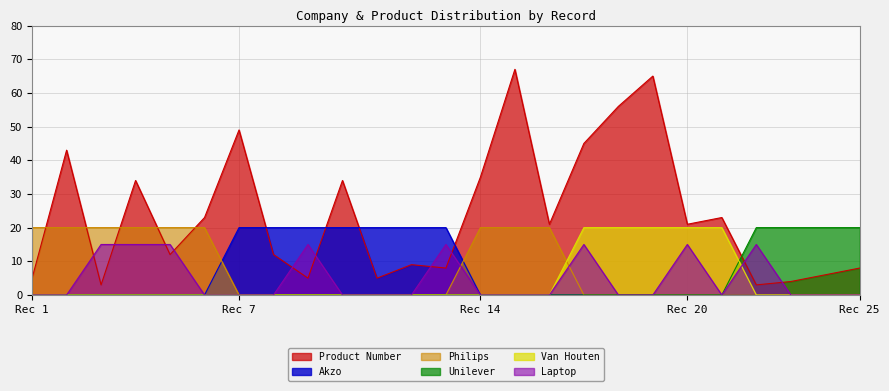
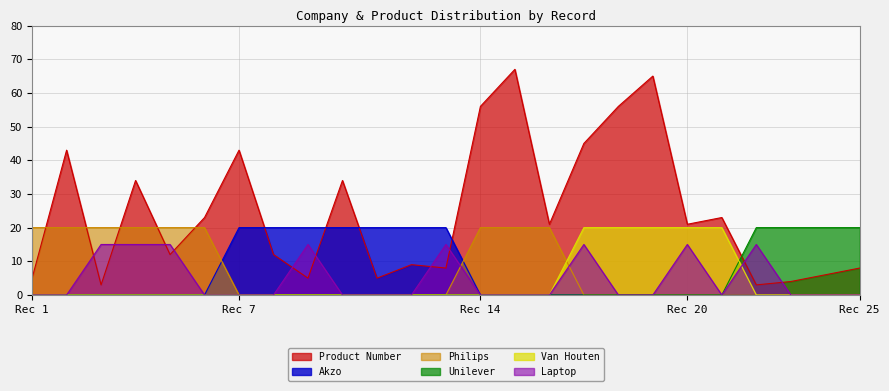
  {
    "Product Number": {
      "Rec 1": 5,
-     "Rec 7": 49,
-     "Rec 14": 35,
+     "Rec 7": 43,
+     "Rec 14": 56,
      "Rec 20": 21,
      "Rec 25": 8
    },
    "Akzo": {
      "Rec 7": 20
    },
    "Philips": {
      "Rec 1": 20,
      "Rec 14": 20
    },
    "Unilever": {
      "Rec 25": 20
    },
    "Van Houten": {
      "Rec 20": 20
    },
    "Laptop": {
      "Rec 20": 15
    }
  }
